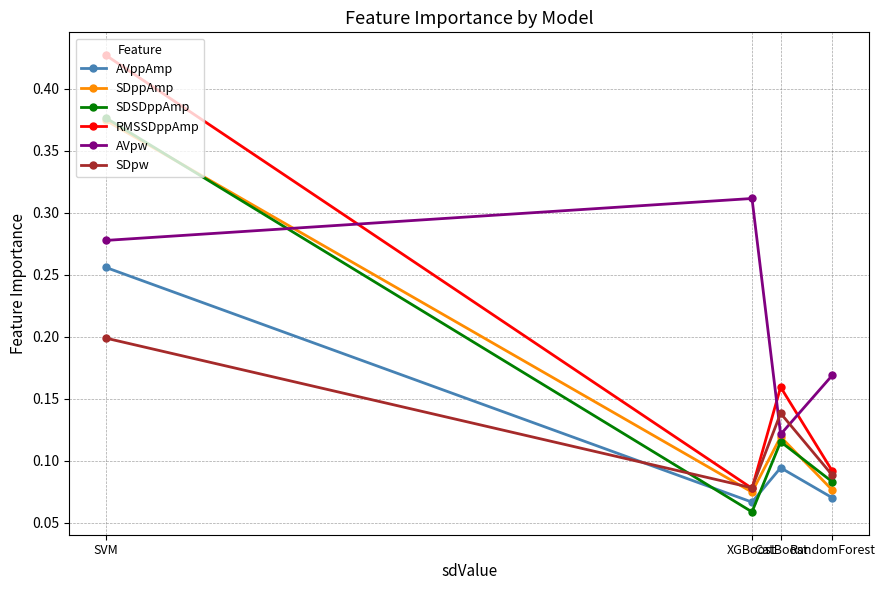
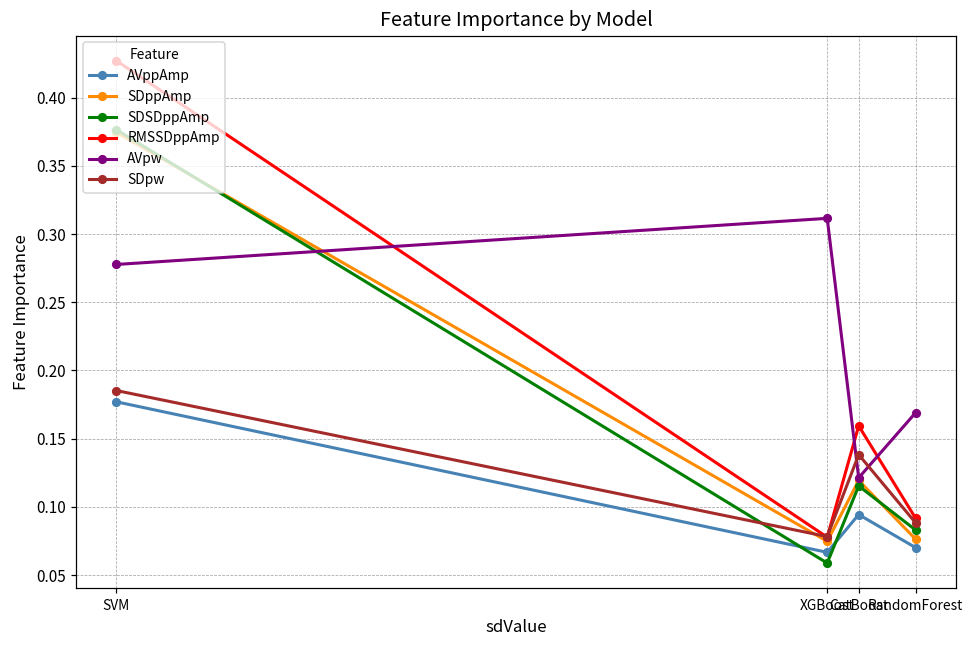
  {
    "AVppAmp": {
-     "SVM": 0.256
+     "SVM": 0.177
    },
    "AVpw": {
      "SVM": 0.278
    },
    "SDpw": {
-     "SVM": 0.199
+     "SVM": 0.185
    }
  }
